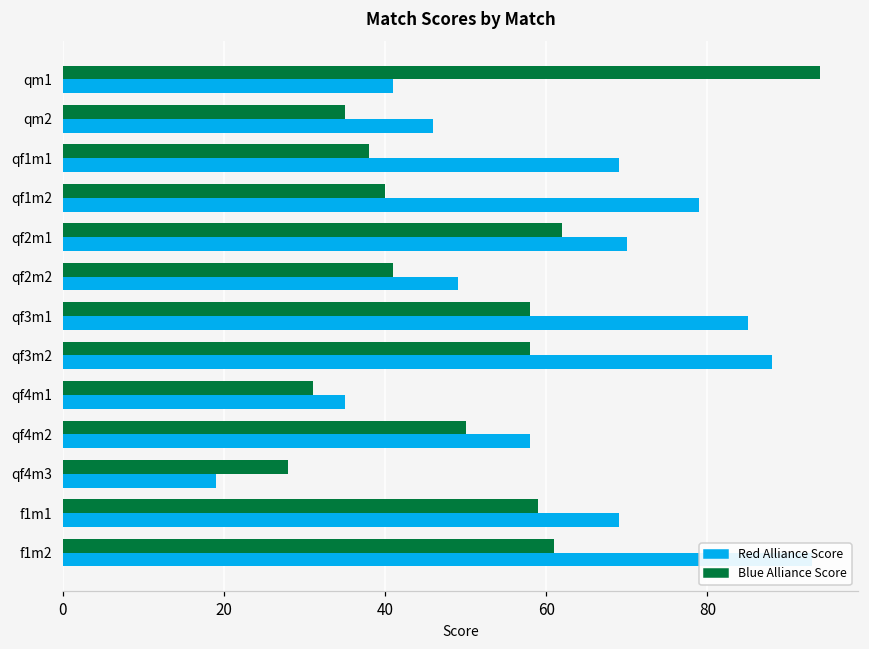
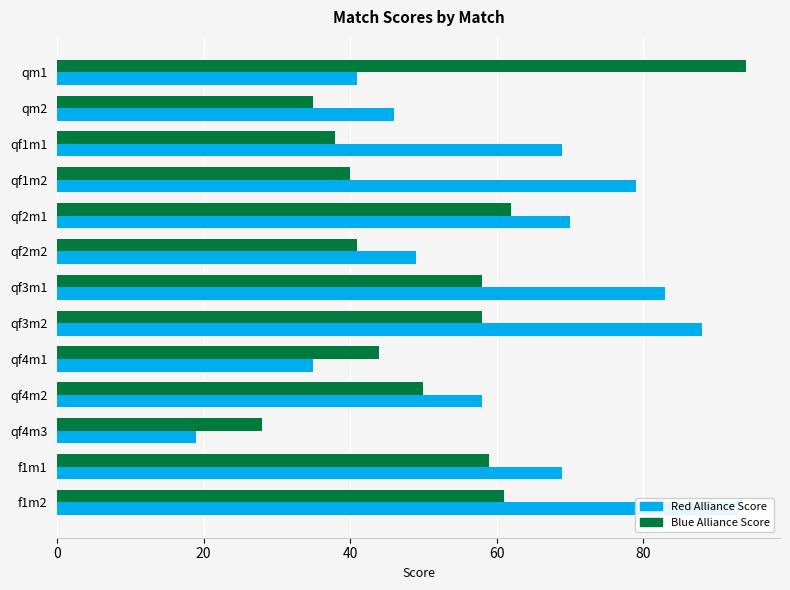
  {
    "Red Alliance Score": {
      "qm1": 41,
      "qm2": 46,
      "qf1m1": 69,
      "qf1m2": 79,
      "qf2m1": 70,
      "qf2m2": 49,
-     "qf3m1": 85,
+     "qf3m1": 83,
      "qf3m2": 88,
      "qf4m1": 35,
      "qf4m2": 58,
      "qf4m3": 19,
      "f1m1": 69
    },
    "Blue Alliance Score": {
      "qm1": 94,
      "qm2": 35,
      "qf1m1": 38,
      "qf1m2": 40,
      "qf2m1": 62,
      "qf2m2": 41,
      "qf3m1": 58,
      "qf3m2": 58,
-     "qf4m1": 31,
+     "qf4m1": 44,
      "qf4m2": 50,
      "qf4m3": 28,
      "f1m1": 59,
      "f1m2": 61
    }
  }
